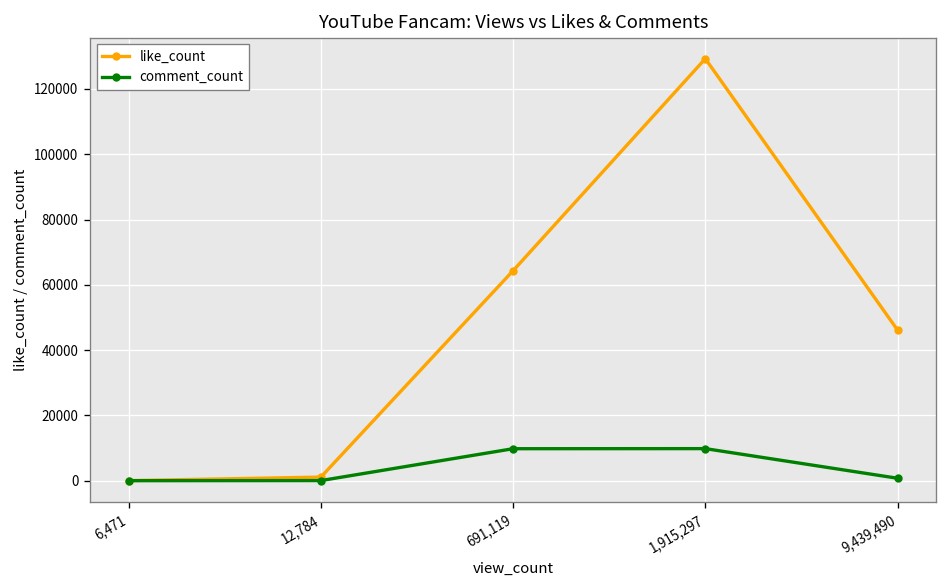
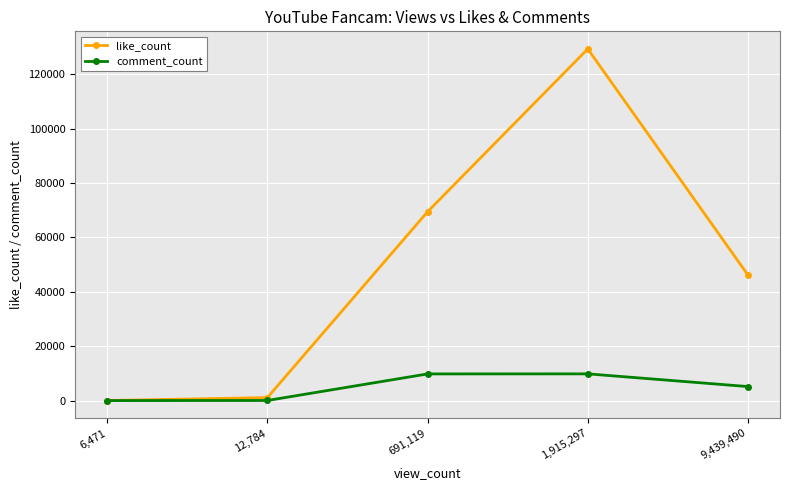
  {
    "like_count": {
      "12,784": 1000,
-     "691,119": 64000,
+     "691,119": 69000,
      "1,915,297": 129000,
      "9,439,490": 46000
    },
    "comment_count": {
      "12,784": 0,
      "691,119": 10000,
      "1,915,297": 10000,
-     "9,439,490": 1000
+     "9,439,490": 5000
    }
  }
